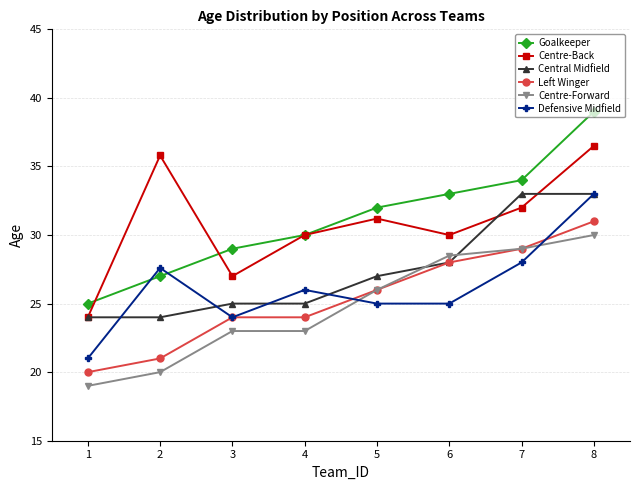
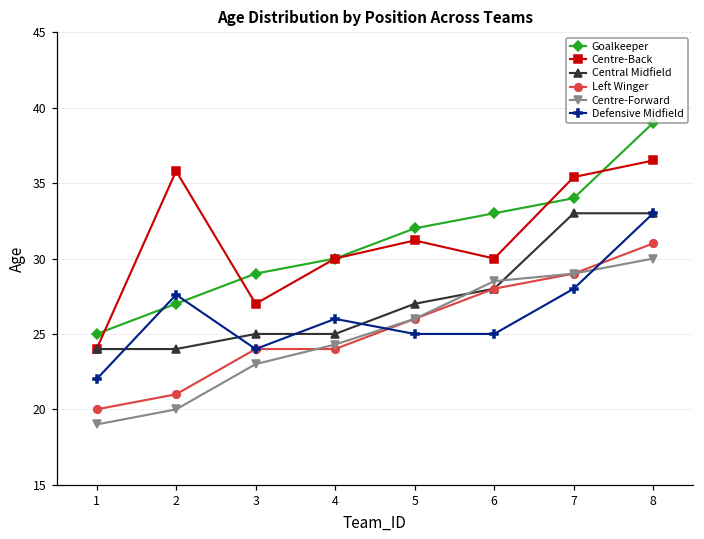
  {
    "Goalkeeper": {
      "1": 25.0,
      "2": 27.0,
      "3": 29.0,
      "5": 32.0,
      "6": 33.0,
      "7": 34.0
    },
    "Centre-Back": {
      "2": 35.8,
      "3": 27.0,
      "5": 31.2,
      "6": 30.0,
-     "7": 32.0,
+     "7": 35.4,
      "8": 36.5
    },
    "Central Midfield": {
      "2": 24.0,
      "3": 25.0,
      "4": 25.0,
      "5": 27.0,
      "7": 33.0
    },
    "Left Winger": {
      "1": 20.0,
      "2": 21.0,
      "4": 24.0,
      "8": 31.0
    },
    "Centre-Forward": {
      "1": 19.0,
      "2": 20.0,
      "3": 23.0,
-     "4": 23.0,
+     "4": 24.3,
      "6": 28.5,
      "8": 30.0
    },
    "Defensive Midfield": {
-     "1": 21,
+     "1": 22,
      "2": 27.6,
      "4": 26,
      "5": 25,
      "6": 25,
      "7": 28
    }
  }
